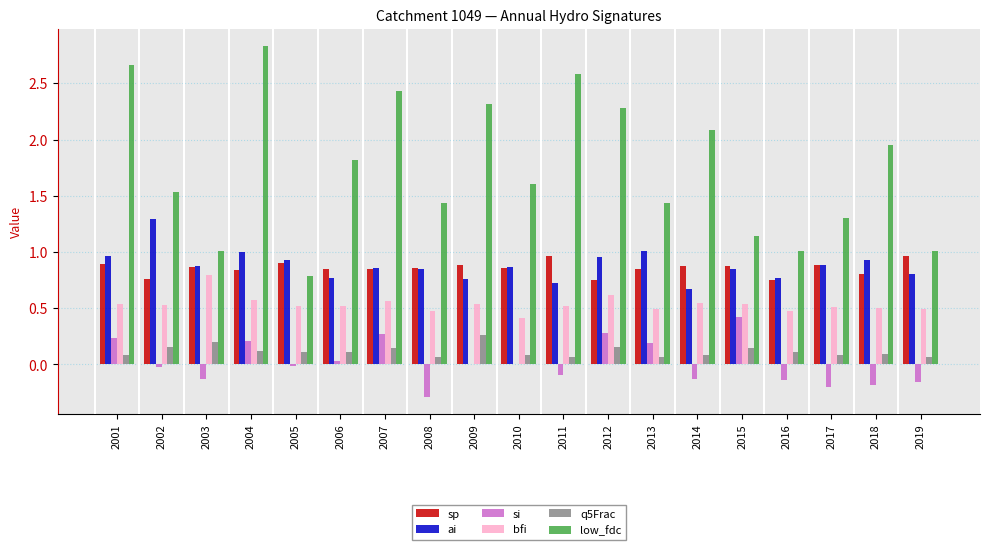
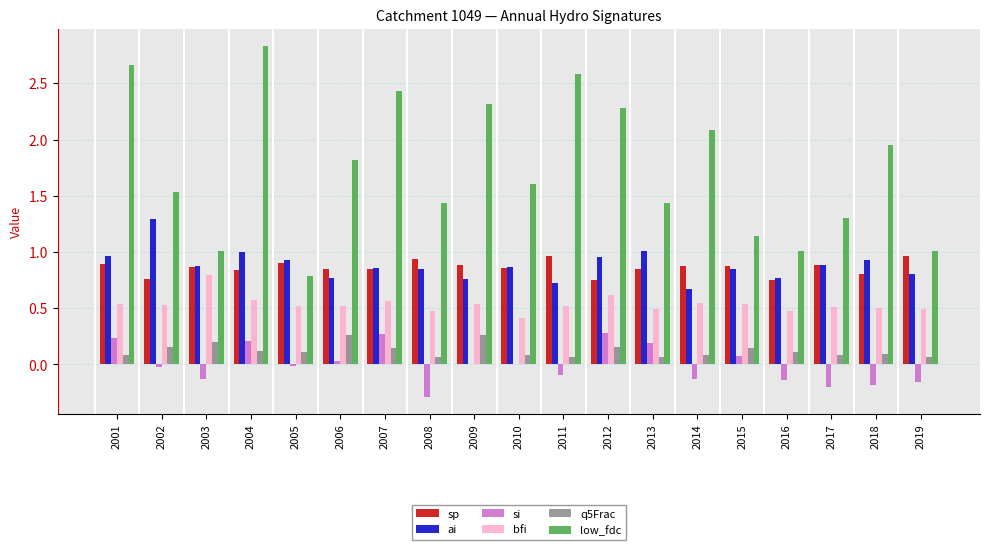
  {
    "sp": {
      "2001": 0.89,
      "2002": 0.76,
      "2003": 0.87,
      "2004": 0.84,
      "2005": 0.90,
      "2006": 0.85,
      "2007": 0.85,
-     "2008": 0.86,
+     "2008": 0.94,
      "2009": 0.89,
      "2010": 0.86,
      "2011": 0.97,
      "2012": 0.75,
      "2013": 0.85,
      "2014": 0.88,
      "2015": 0.88,
      "2016": 0.75,
      "2017": 0.89,
      "2018": 0.80,
      "2019": 0.97
    },
    "ai": {
      "2001": 0.96,
      "2002": 1.30,
      "2003": 0.87,
      "2004": 1.00,
      "2005": 0.93,
      "2006": 0.77,
      "2007": 0.86,
      "2008": 0.85,
      "2009": 0.76,
      "2010": 0.87,
      "2011": 0.73,
      "2012": 0.96,
      "2013": 1.01,
      "2014": 0.67,
      "2015": 0.85,
      "2016": 0.77,
      "2017": 0.88,
      "2018": 0.93,
      "2019": 0.80
    },
    "si": {
      "2001": 0.23,
      "2002": -0.02,
      "2003": -0.13,
      "2004": 0.21,
      "2006": 0.03,
      "2007": 0.27,
      "2008": -0.29,
      "2011": -0.09,
      "2012": 0.28,
      "2013": 0.19,
      "2014": -0.13,
-     "2015": 0.43,
+     "2015": 0.08,
      "2016": -0.14,
      "2017": -0.20,
      "2018": -0.18,
      "2019": -0.16
    },
    "bfi": {
      "2001": 0.54,
      "2002": 0.53,
      "2003": 0.80,
      "2004": 0.58,
      "2005": 0.52,
      "2006": 0.52,
      "2007": 0.56,
      "2008": 0.48,
      "2009": 0.54,
      "2010": 0.41,
      "2011": 0.52,
      "2012": 0.62,
      "2013": 0.49,
      "2014": 0.54,
      "2015": 0.54,
      "2016": 0.47,
      "2017": 0.51,
      "2018": 0.50,
      "2019": 0.49
    },
    "q5Frac": {
      "2001": 0.08,
      "2002": 0.16,
      "2003": 0.20,
      "2004": 0.12,
      "2005": 0.11,
-     "2006": 0.11,
+     "2006": 0.26,
      "2007": 0.15,
      "2008": 0.06,
      "2009": 0.26,
      "2010": 0.08,
      "2011": 0.06,
      "2012": 0.15,
      "2013": 0.06,
      "2014": 0.08,
      "2015": 0.15,
      "2016": 0.11,
      "2017": 0.09,
      "2018": 0.09,
      "2019": 0.06
    },
    "low_fdc": {
      "2001": 2.66,
      "2002": 1.53,
      "2003": 1.01,
      "2004": 2.83,
      "2005": 0.79,
      "2006": 1.82,
      "2007": 2.43,
      "2008": 1.44,
      "2009": 2.32,
      "2010": 1.60,
      "2011": 2.58,
      "2012": 2.28,
      "2013": 1.44,
      "2014": 2.08,
      "2015": 1.14,
      "2016": 1.01,
      "2017": 1.30,
      "2018": 1.95,
      "2019": 1.01
    }
  }
